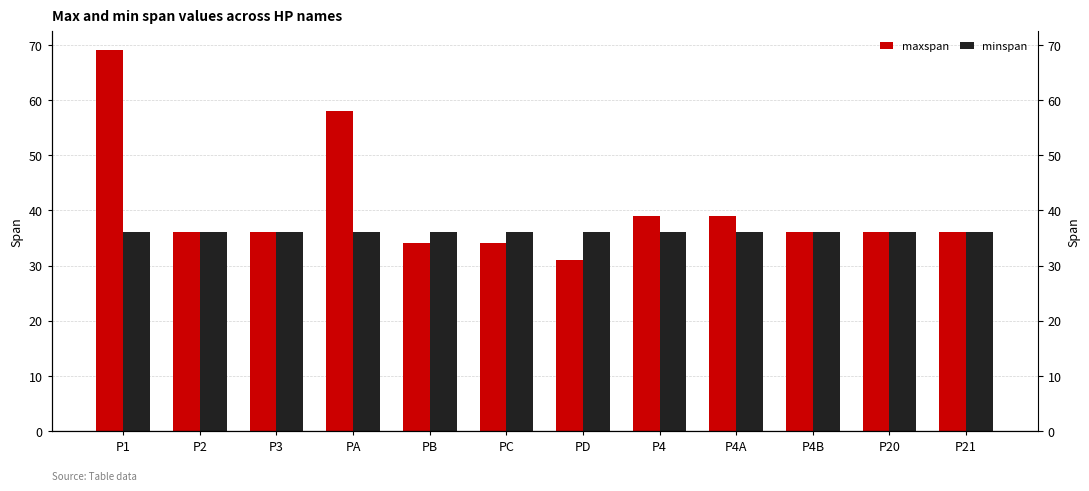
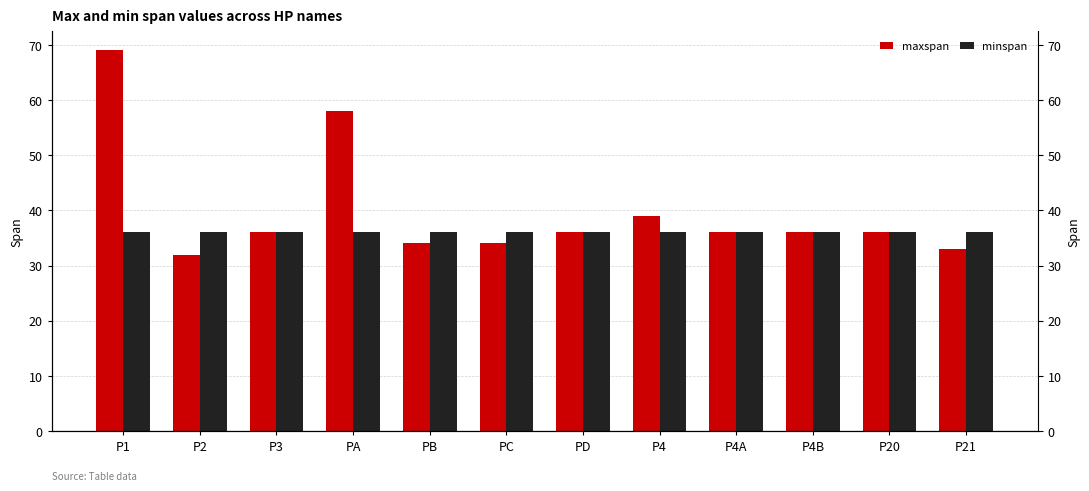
  {
    "maxspan": {
      "P1": 69,
-     "P2": 36,
+     "P2": 32,
      "P3": 36,
      "PA": 58,
      "PB": 34,
      "PC": 34,
-     "PD": 31,
+     "PD": 36,
      "P4": 39,
-     "P4A": 39,
+     "P4A": 36,
      "P4B": 36,
      "P20": 36,
-     "P21": 36
+     "P21": 33
    },
    "minspan": {
      "P1": 36,
      "P2": 36,
      "P3": 36,
      "PA": 36,
      "PB": 36,
      "PC": 36,
      "PD": 36,
      "P4": 36,
      "P4A": 36,
      "P4B": 36,
      "P20": 36,
      "P21": 36
    }
  }
